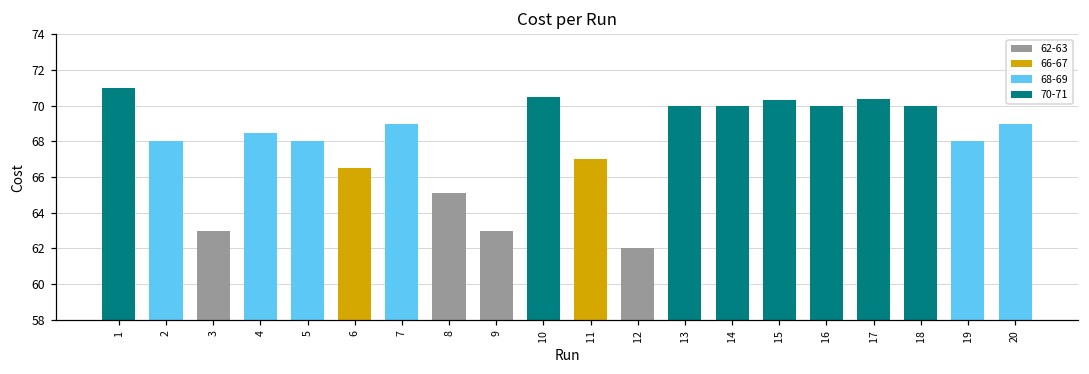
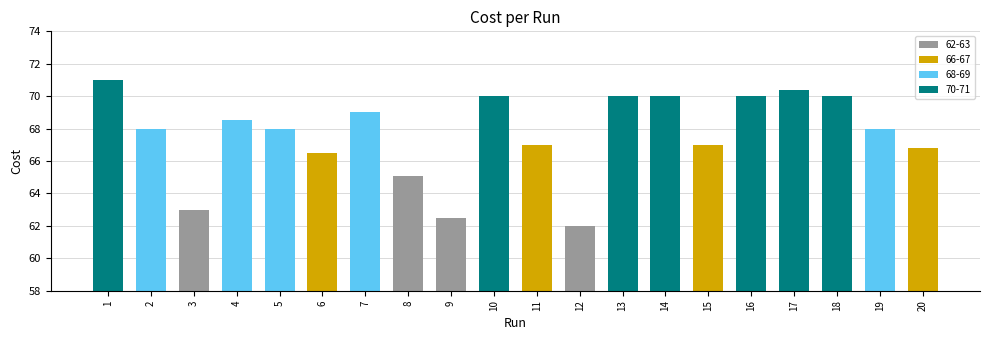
  {
    "1": 71.0,
    "2": 68.0,
    "3": 63.0,
    "4": 68.5,
    "5": 68.0,
    "6": 66.5,
    "7": 69.0,
    "8": 65.1,
-   "9": 63.0,
-   "10": 70.5,
+   "9": 62.5,
+   "10": 70.0,
    "11": 67.0,
    "12": 62.0,
    "13": 70.0,
    "14": 70.0,
-   "15": 70.3,
+   "15": 67.0,
    "16": 70.0,
    "17": 70.4,
    "18": 70.0,
    "19": 68.0,
-   "20": 69.0
+   "20": 66.8
  }
